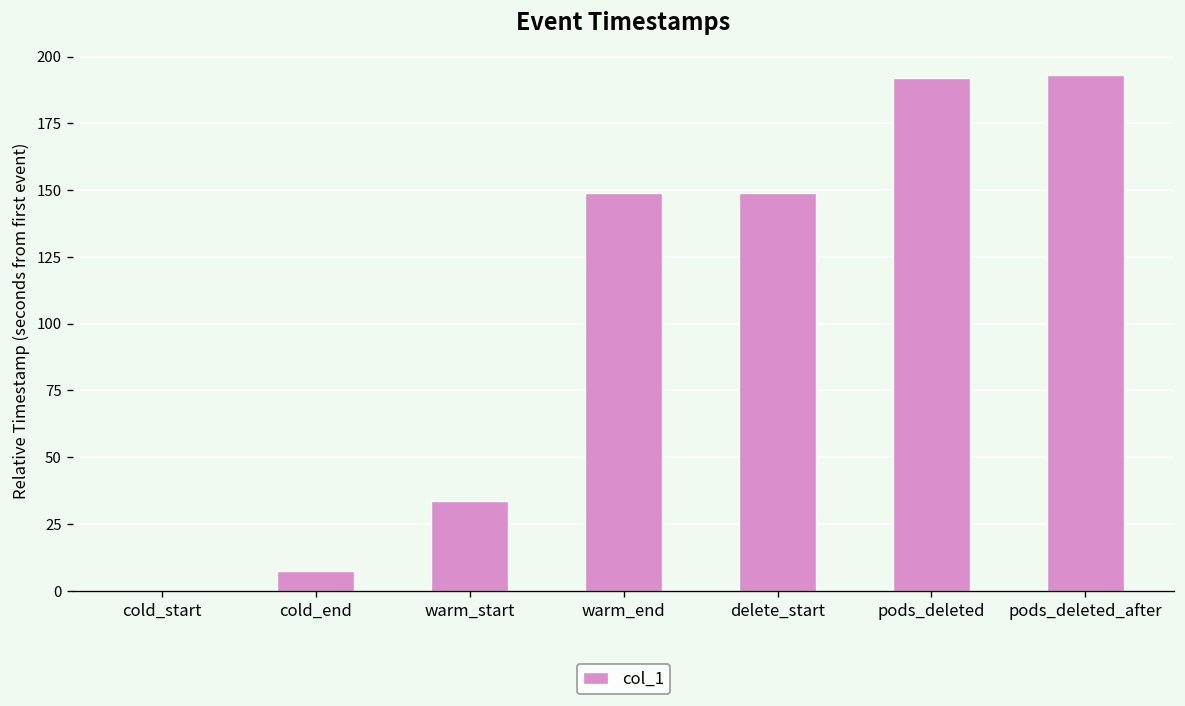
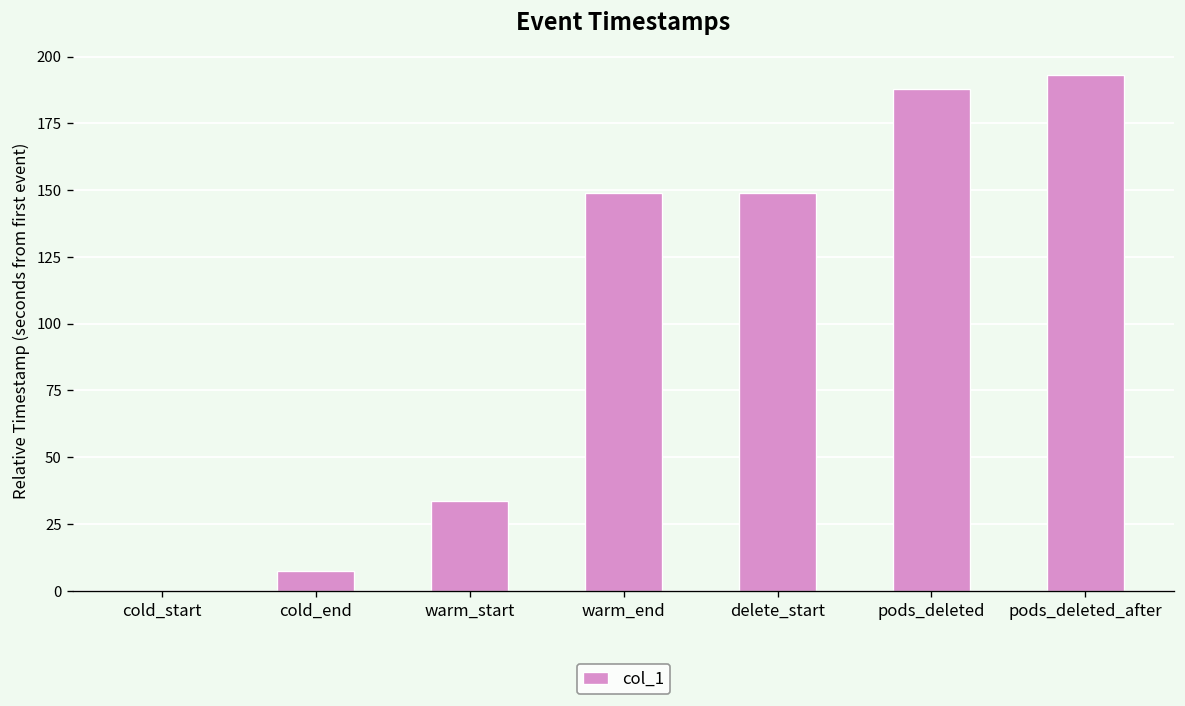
  {
    "cold_start": 0,
    "cold_end": 7,
    "warm_start": 34,
    "warm_end": 149,
    "delete_start": 149,
-   "pods_deleted": 192,
+   "pods_deleted": 188,
    "pods_deleted_after": 193
  }
